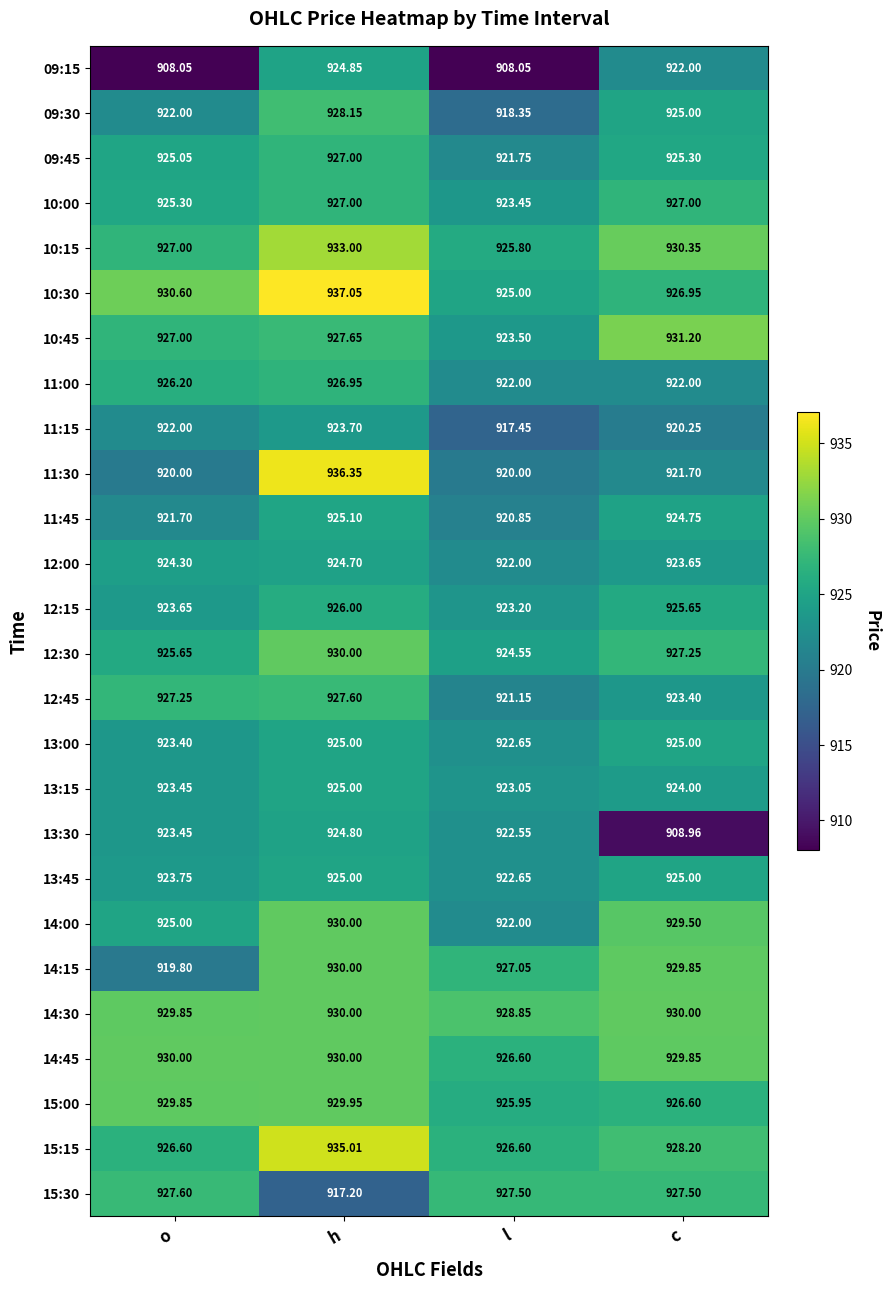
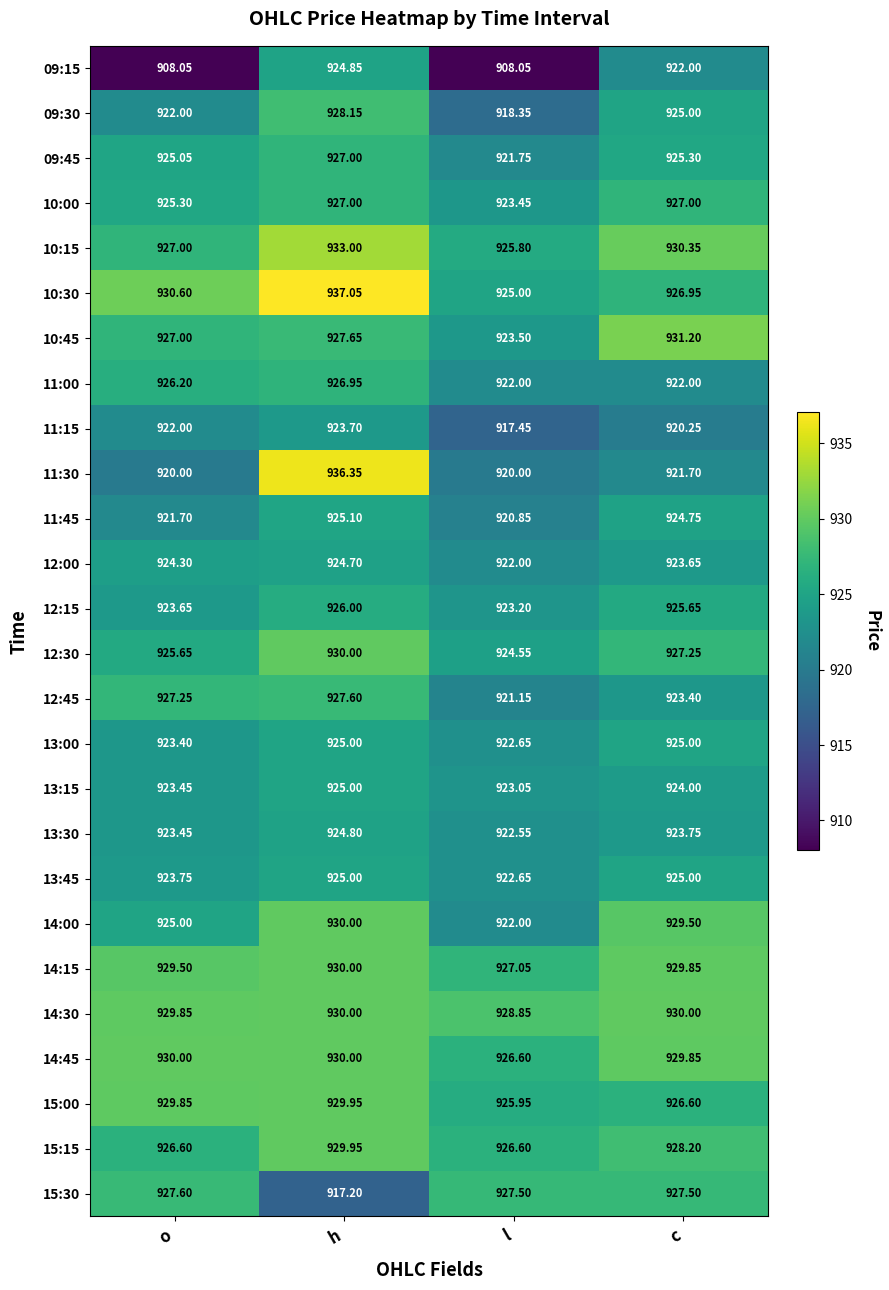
  {
    "09:15": {
      "o": 908.05,
      "h": 924.85,
      "l": 908.05,
      "c": 922.00
    },
    "09:30": {
      "o": 922.00,
      "h": 928.15,
      "l": 918.35,
      "c": 925.00
    },
    "09:45": {
      "o": 925.05,
      "h": 927.00,
      "l": 921.75,
      "c": 925.30
    },
    "10:00": {
      "o": 925.30,
      "h": 927.00,
      "l": 923.45,
      "c": 927.00
    },
    "10:15": {
      "o": 927.00,
      "h": 933.00,
      "l": 925.80,
      "c": 930.35
    },
    "10:30": {
      "o": 930.60,
      "h": 937.05,
      "l": 925.00,
      "c": 926.95
    },
    "10:45": {
      "o": 927.00,
      "h": 927.65,
      "l": 923.50,
      "c": 931.20
    },
    "11:00": {
      "o": 926.20,
      "h": 926.95,
      "l": 922.00,
      "c": 922.00
    },
    "11:15": {
      "o": 922.00,
      "h": 923.70,
      "l": 917.45,
      "c": 920.25
    },
    "11:30": {
      "o": 920.00,
      "h": 936.35,
      "l": 920.00,
      "c": 921.70
    },
    "11:45": {
      "o": 921.70,
      "h": 925.10,
      "l": 920.85,
      "c": 924.75
    },
    "12:00": {
      "o": 924.30,
      "h": 924.70,
      "l": 922.00,
      "c": 923.65
    },
    "12:15": {
      "o": 923.65,
      "h": 926.00,
      "l": 923.20,
      "c": 925.65
    },
    "12:30": {
      "o": 925.65,
      "h": 930.00,
      "l": 924.55,
      "c": 927.25
    },
    "12:45": {
      "o": 927.25,
      "h": 927.60,
      "l": 921.15,
      "c": 923.40
    },
    "13:00": {
      "o": 923.40,
      "h": 925.00,
      "l": 922.65,
      "c": 925.00
    },
    "13:15": {
      "o": 923.45,
      "h": 925.00,
      "l": 923.05,
      "c": 924.00
    },
    "13:30": {
      "o": 923.45,
      "h": 924.80,
      "l": 922.55,
-     "c": 908.96
+     "c": 923.75
    },
    "13:45": {
      "o": 923.75,
      "h": 925.00,
      "l": 922.65,
      "c": 925.00
    },
    "14:00": {
      "o": 925.00,
      "h": 930.00,
      "l": 922.00,
      "c": 929.50
    },
    "14:15": {
-     "o": 919.80,
+     "o": 929.50,
      "h": 930.00,
      "l": 927.05,
      "c": 929.85
    },
    "14:30": {
      "o": 929.85,
      "h": 930.00,
      "l": 928.85,
      "c": 930.00
    },
    "14:45": {
      "o": 930.00,
      "h": 930.00,
      "l": 926.60,
      "c": 929.85
    },
    "15:00": {
      "o": 929.85,
      "h": 929.95,
      "l": 925.95,
      "c": 926.60
    },
    "15:15": {
      "o": 926.60,
-     "h": 935.01,
+     "h": 929.95,
      "l": 926.60,
      "c": 928.20
    },
    "15:30": {
      "o": 927.60,
      "h": 917.20,
      "l": 927.50,
      "c": 927.50
    }
  }
